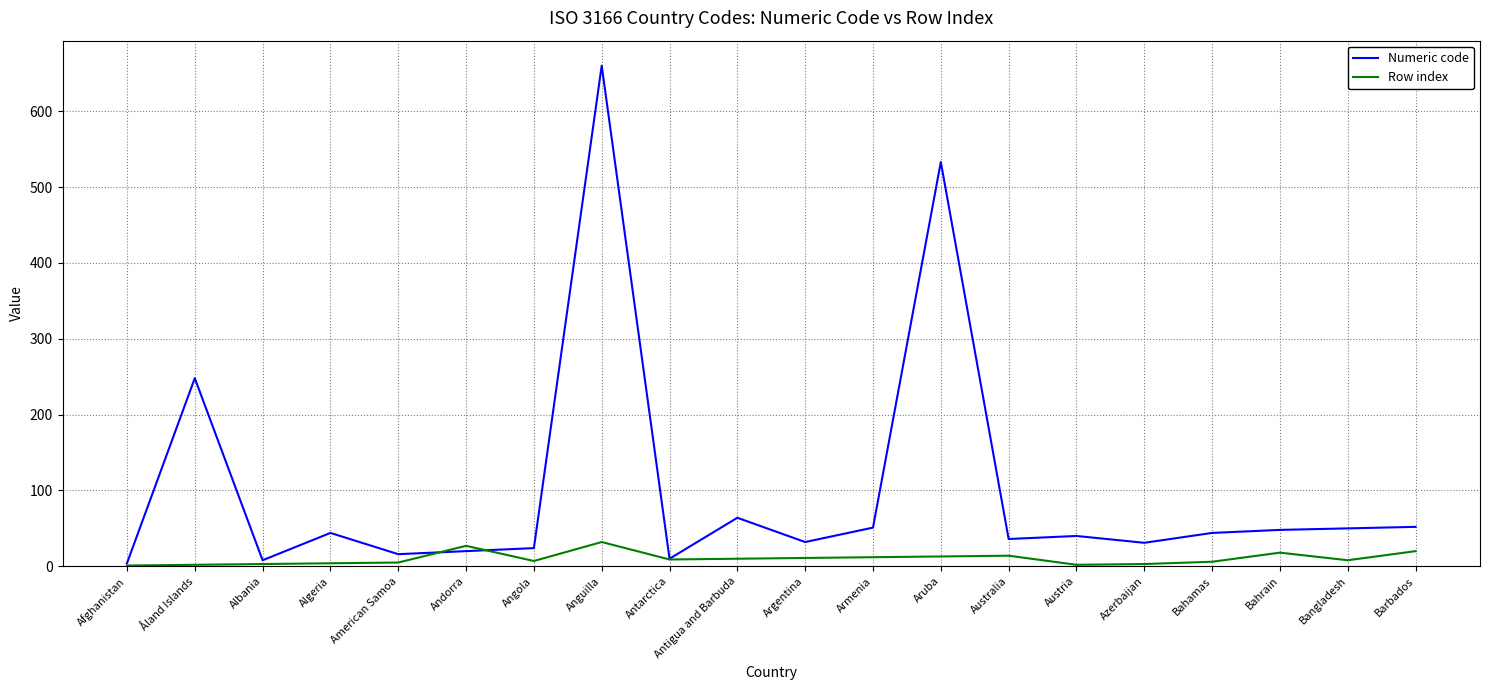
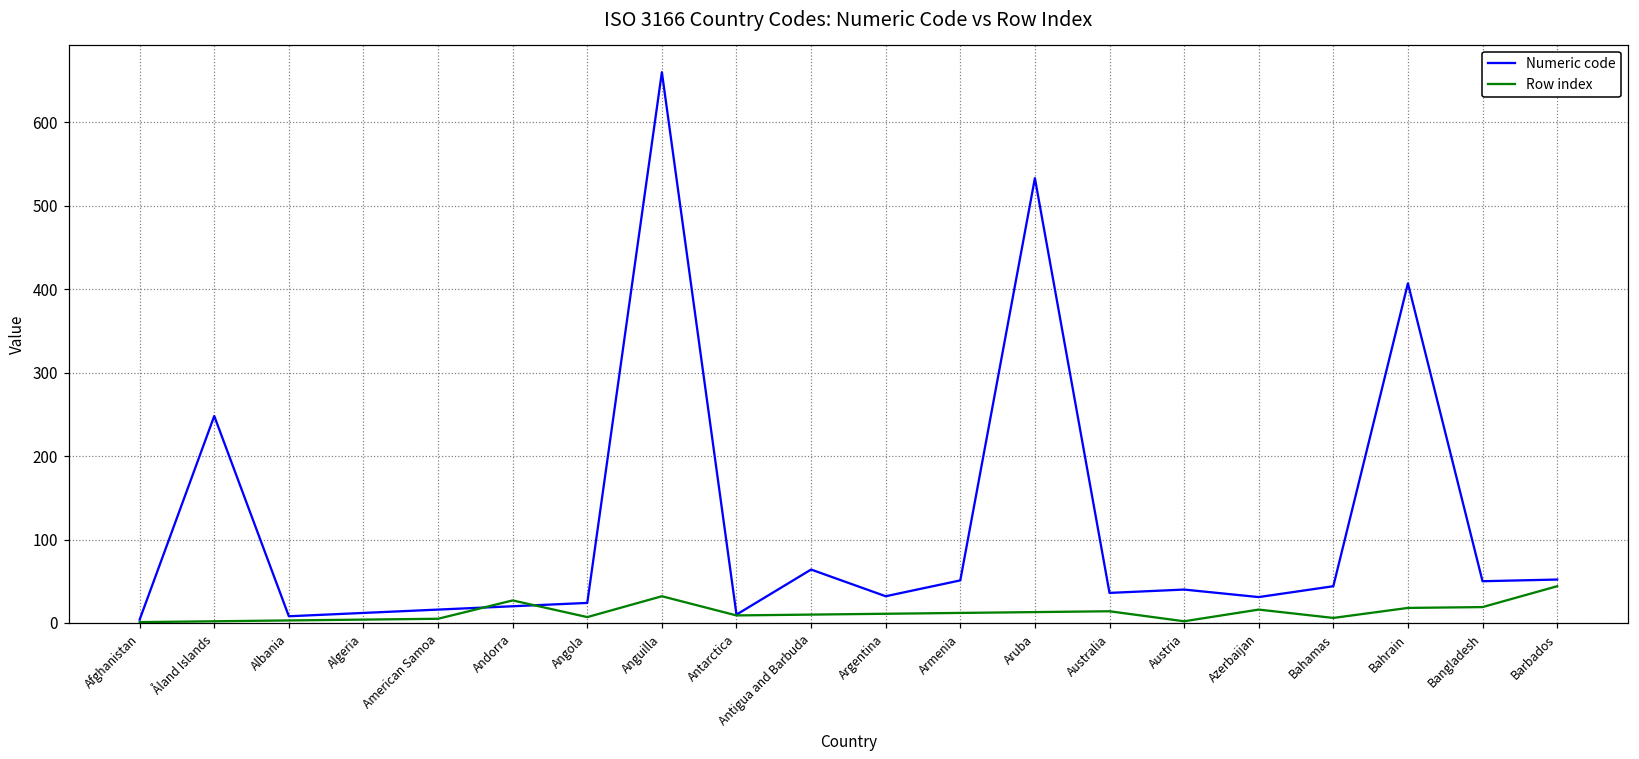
  {
    "Numeric code": {
      "Åland Islands": 250,
      "Albania": 10,
-     "Algeria": 40,
+     "Algeria": 10,
      "American Samoa": 20,
      "Andorra": 20,
      "Angola": 20,
      "Anguilla": 660,
      "Antigua and Barbuda": 60,
      "Argentina": 30,
      "Armenia": 50,
      "Aruba": 530,
      "Australia": 40,
      "Austria": 40,
      "Azerbaijan": 30,
      "Bahamas": 40,
-     "Bahrain": 50,
+     "Bahrain": 410,
      "Bangladesh": 50,
      "Barbados": 50
    },
    "Row index": {
      "Åland Islands": 0,
      "Albania": 0,
      "Algeria": 0,
      "American Samoa": 10,
      "Andorra": 30,
      "Angola": 10,
      "Anguilla": 30,
      "Antigua and Barbuda": 10,
      "Argentina": 10,
      "Armenia": 10,
      "Aruba": 10,
      "Australia": 10,
      "Austria": 0,
-     "Azerbaijan": 0,
+     "Azerbaijan": 20,
      "Bahamas": 10,
      "Bahrain": 20,
-     "Bangladesh": 10,
-     "Barbados": 20
+     "Bangladesh": 20,
+     "Barbados": 40
    }
  }
